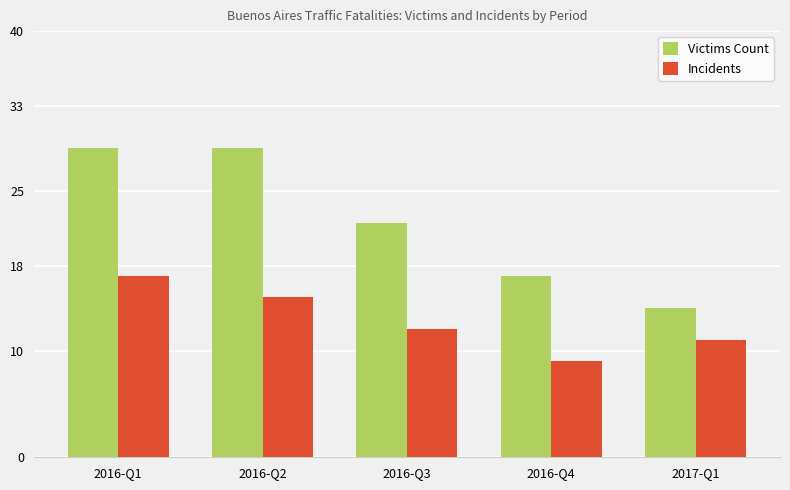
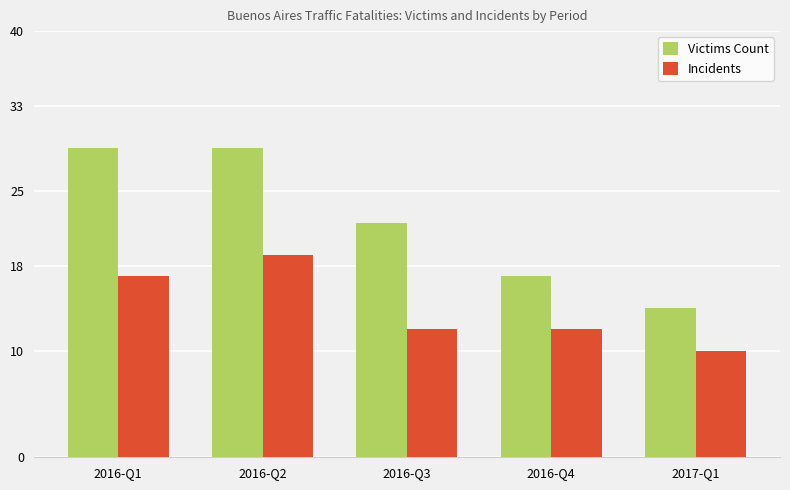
  {
    "Victims Count": {
      "2016-Q1": 29,
      "2016-Q2": 29,
      "2016-Q3": 22,
      "2016-Q4": 17,
      "2017-Q1": 14
    },
    "Incidents": {
      "2016-Q1": 17,
-     "2016-Q2": 15,
+     "2016-Q2": 19,
      "2016-Q3": 12,
-     "2016-Q4": 9,
-     "2017-Q1": 11
+     "2016-Q4": 12,
+     "2017-Q1": 10
    }
  }
